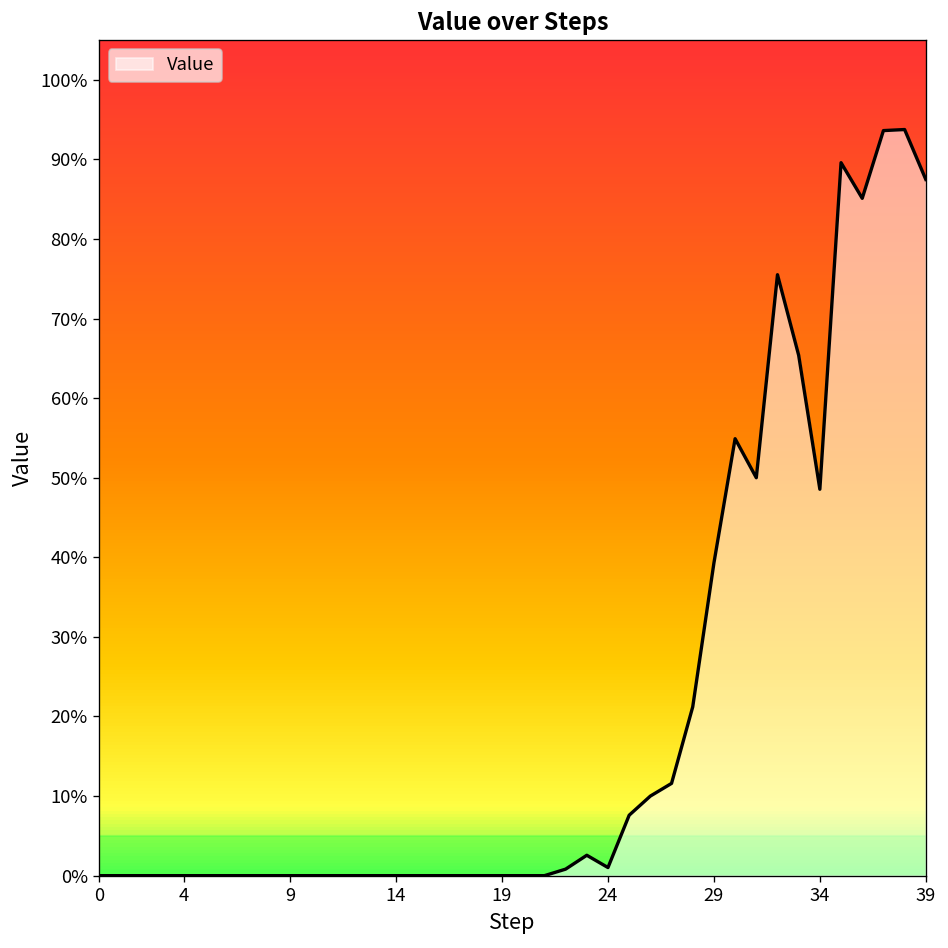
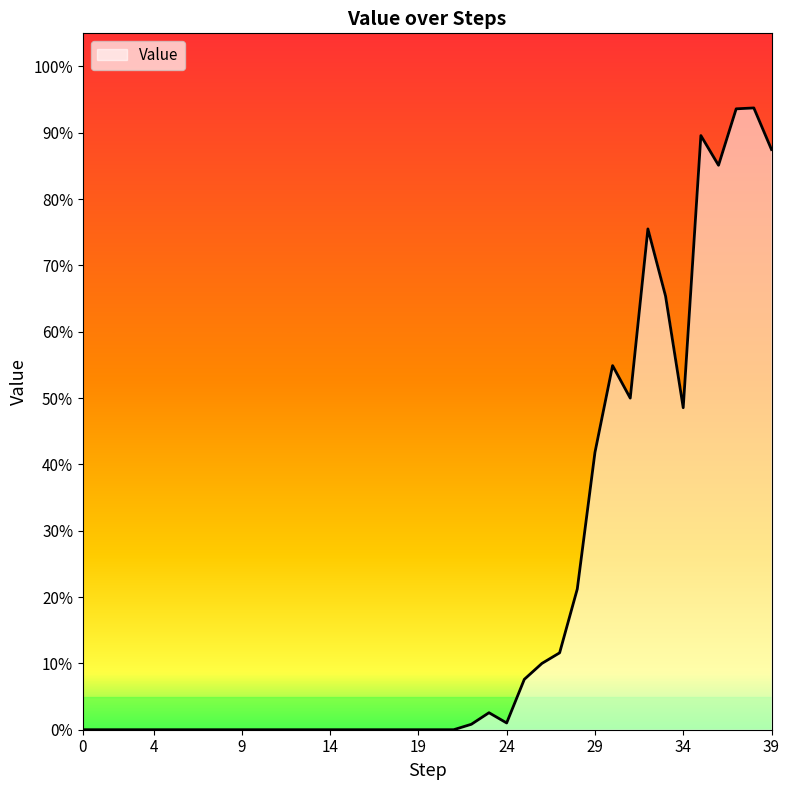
  {
    "0": "0%",
    "4": "0%",
    "9": "0%",
    "14": "0%",
    "19": "0%",
    "24": "1%",
-   "29": "39%",
+   "29": "42%",
    "34": "49%",
    "39": "87%"
  }
